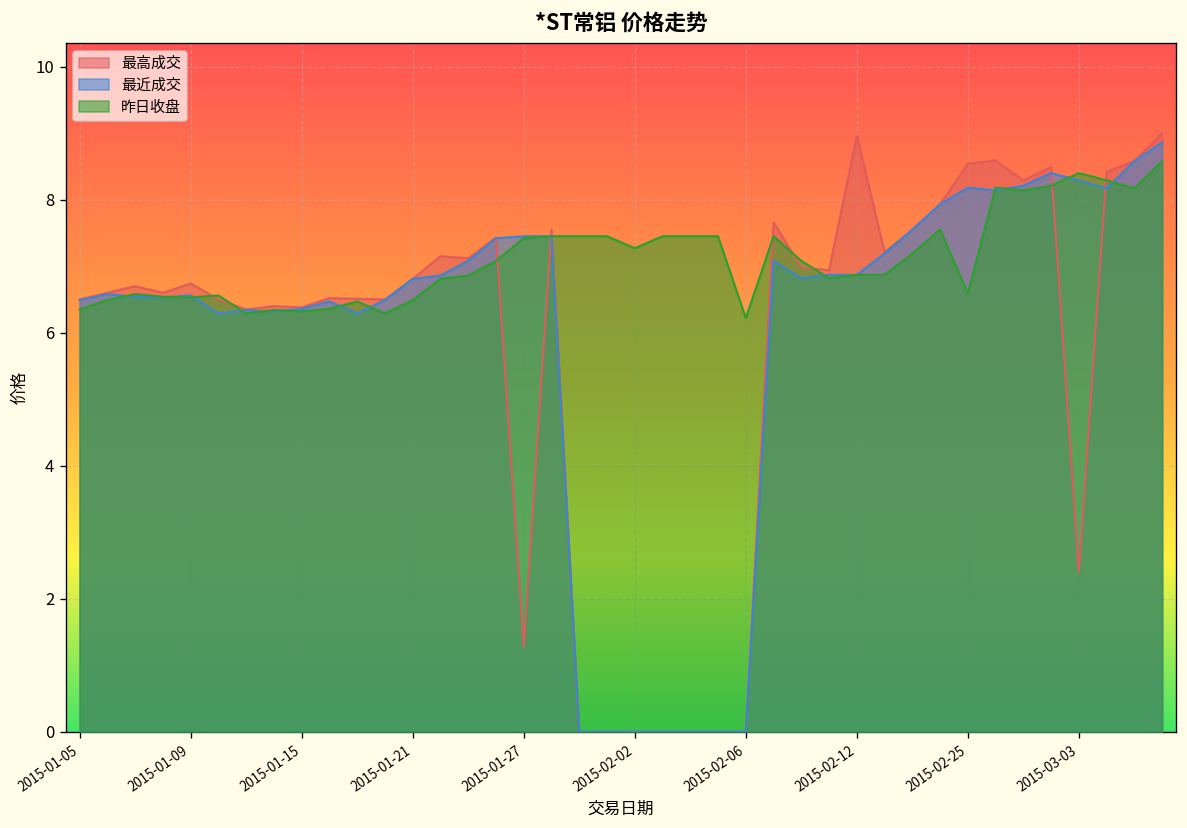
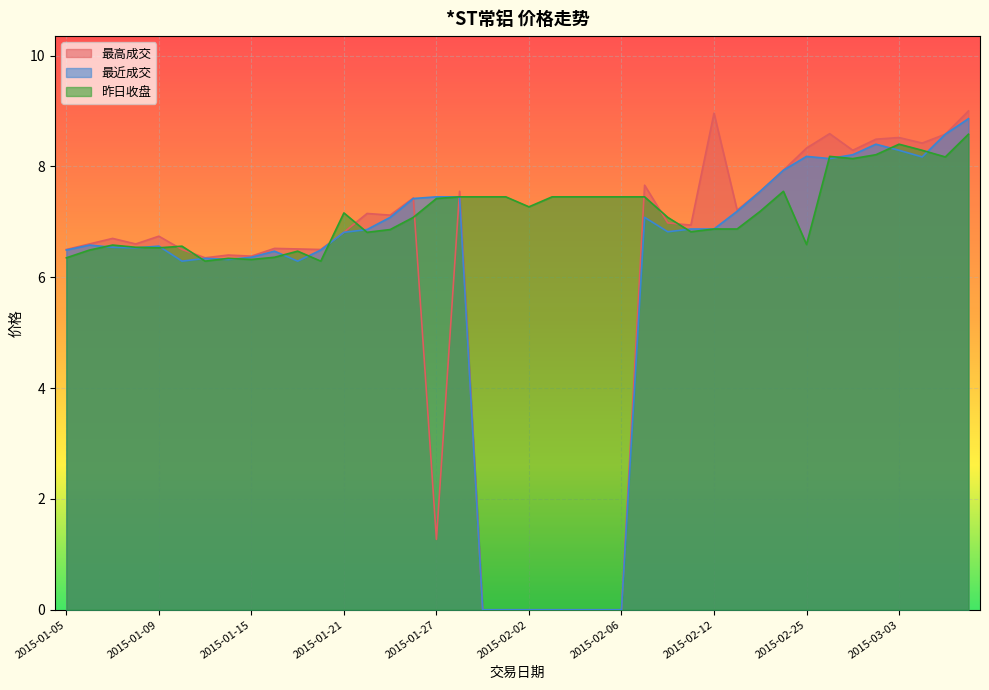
  {
    "最高成交": {
      "2015-01-09": 6.7,
      "2015-01-27": 1.3,
      "2015-02-12": 9.0,
-     "2015-02-25": 8.5,
-     "2015-03-03": 2.4
+     "2015-02-25": 8.3,
+     "2015-03-03": 8.5
    },
    "最近成交": {
      "2015-02-25": 8.2,
      "2015-03-03": 8.3
    },
    "昨日收盘": {
      "2015-01-05": 6.4,
-     "2015-01-21": 6.5,
+     "2015-01-21": 7.2,
      "2015-02-02": 7.3,
-     "2015-02-06": 6.2,
+     "2015-02-06": 7.5,
      "2015-02-25": 6.6,
      "2015-03-03": 8.4
    }
  }
